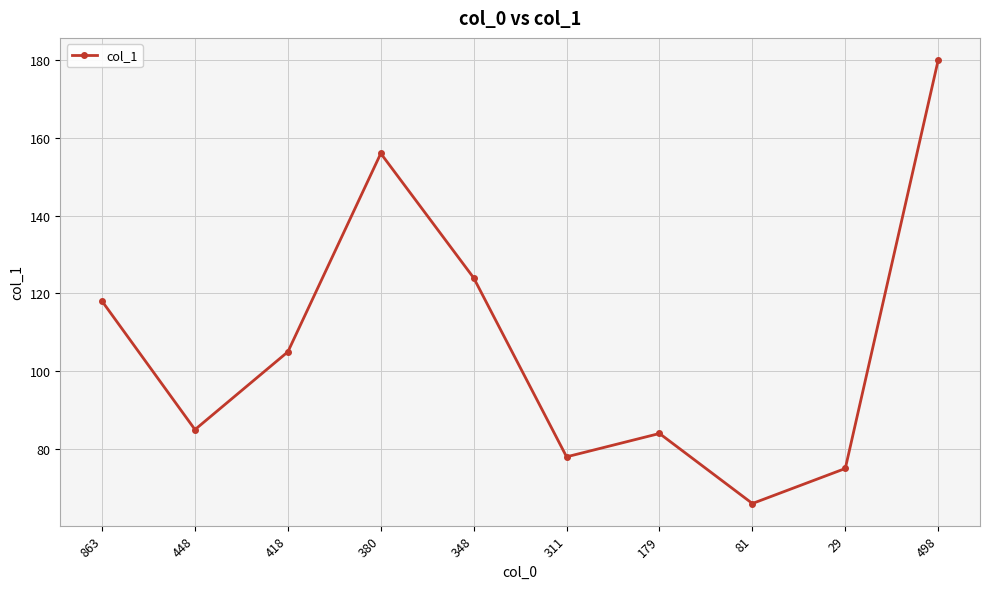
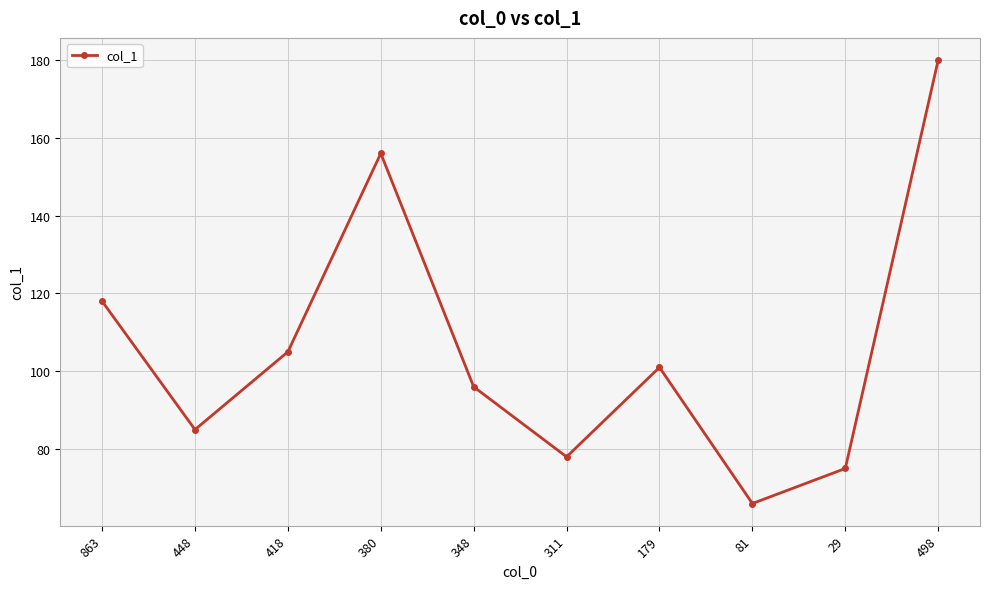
  {
    "863": 118,
    "448": 85,
    "418": 105,
    "380": 156,
-   "348": 124,
+   "348": 96,
    "311": 78,
-   "179": 84,
+   "179": 101,
    "81": 66,
    "29": 75,
    "498": 180
  }
